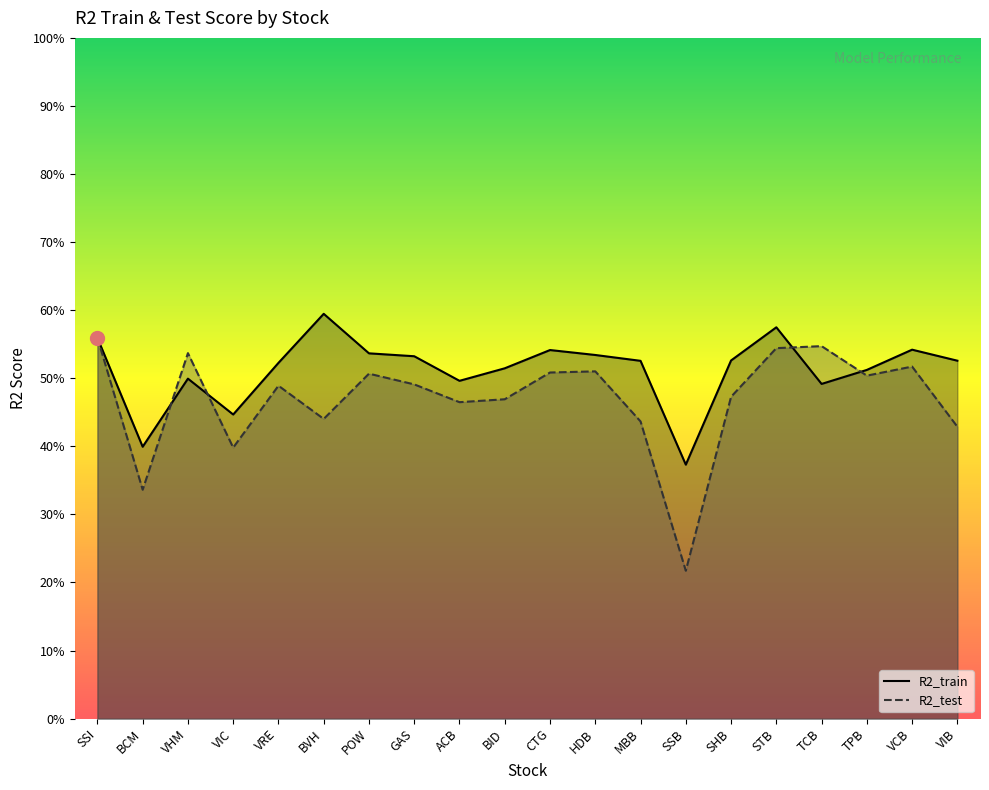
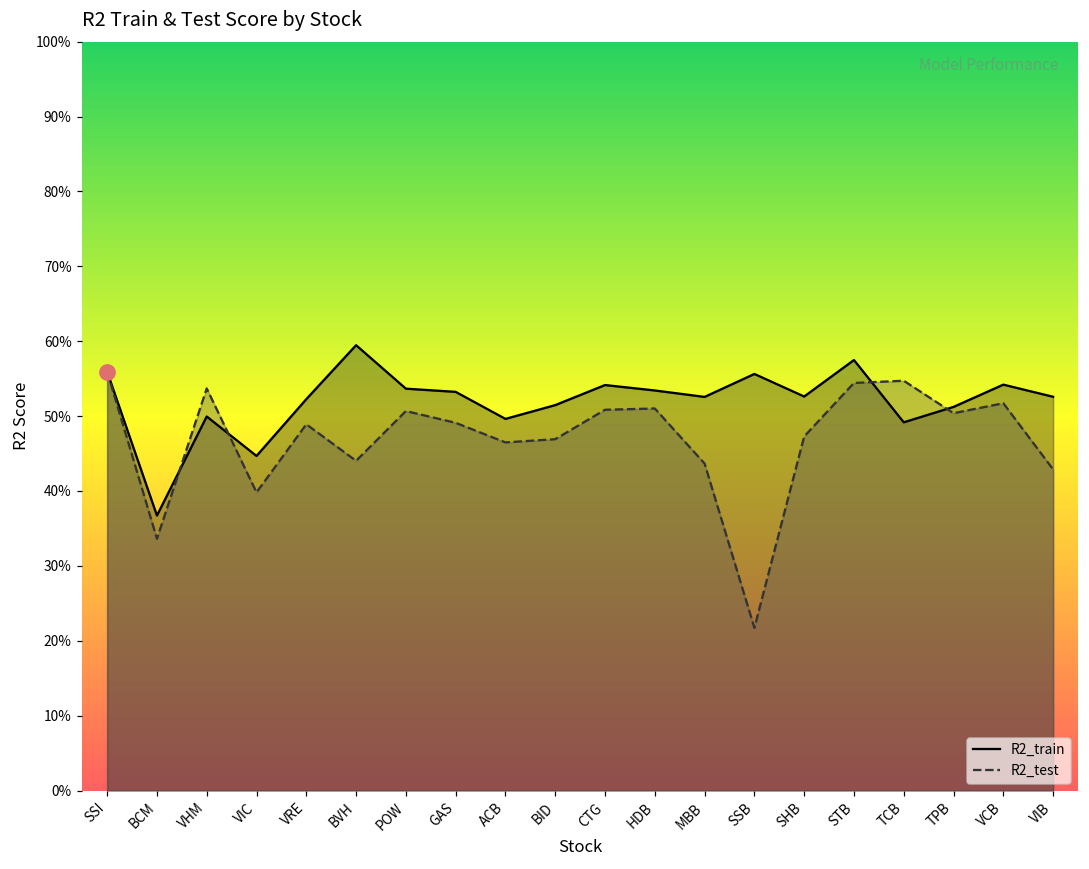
  {
    "R2_train": {
-     "BCM": "40%",
+     "BCM": "37%",
      "VHM": "50%",
      "VIC": "45%",
      "VRE": "52%",
      "BVH": "59%",
      "POW": "54%",
      "GAS": "53%",
      "ACB": "50%",
      "BID": "51%",
      "CTG": "54%",
      "HDB": "53%",
      "MBB": "53%",
-     "SSB": "37%",
+     "SSB": "56%",
      "SHB": "53%",
      "STB": "57%",
      "TCB": "49%",
      "TPB": "51%",
      "VCB": "54%",
      "VIB": "53%"
    },
    "R2_test": {
      "BCM": "34%",
      "VHM": "54%",
      "VIC": "40%",
      "VRE": "49%",
      "BVH": "44%",
      "POW": "51%",
      "GAS": "49%",
      "ACB": "46%",
      "BID": "47%",
      "CTG": "51%",
      "HDB": "51%",
      "MBB": "44%",
      "SSB": "22%",
      "SHB": "47%",
      "STB": "54%",
      "TCB": "55%",
      "TPB": "50%",
      "VCB": "52%",
      "VIB": "43%"
    }
  }
